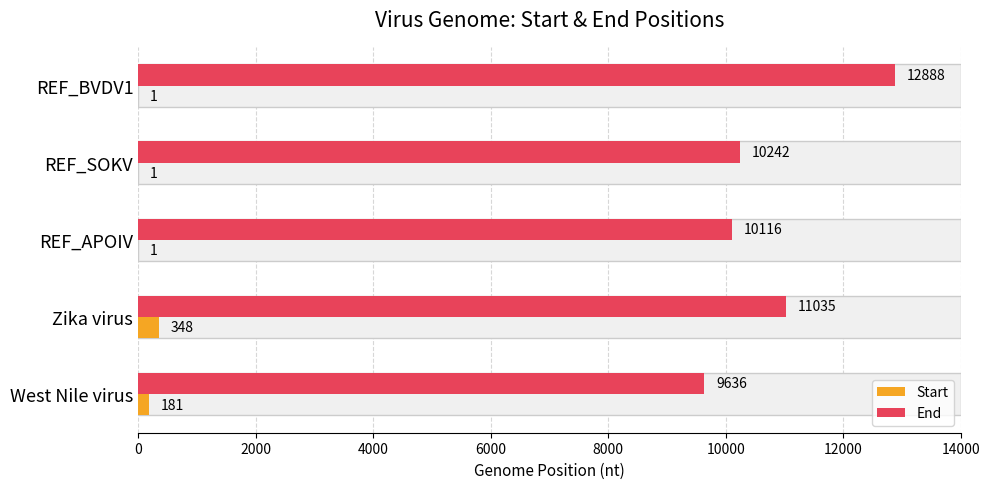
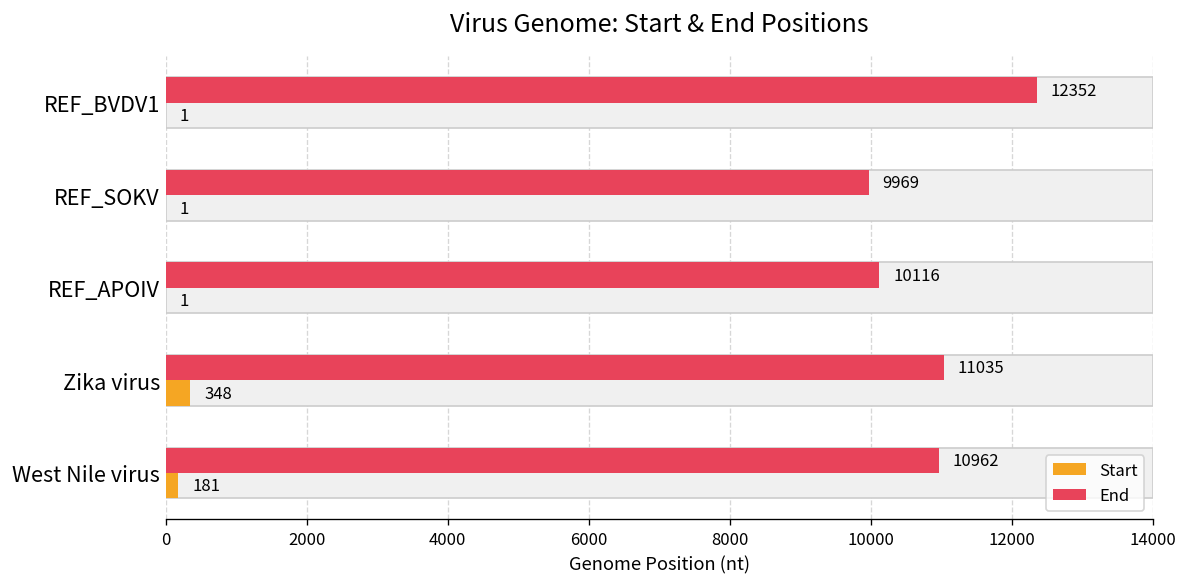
  {
    "Start": {
      "REF_BVDV1": 1,
      "REF_SOKV": 1,
      "REF_APOIV": 1
    },
    "End": {
-     "REF_BVDV1": 12888,
-     "REF_SOKV": 10242,
-     "West Nile virus": 9636
+     "REF_BVDV1": 12352,
+     "REF_SOKV": 9969,
+     "West Nile virus": 10962
    }
  }
